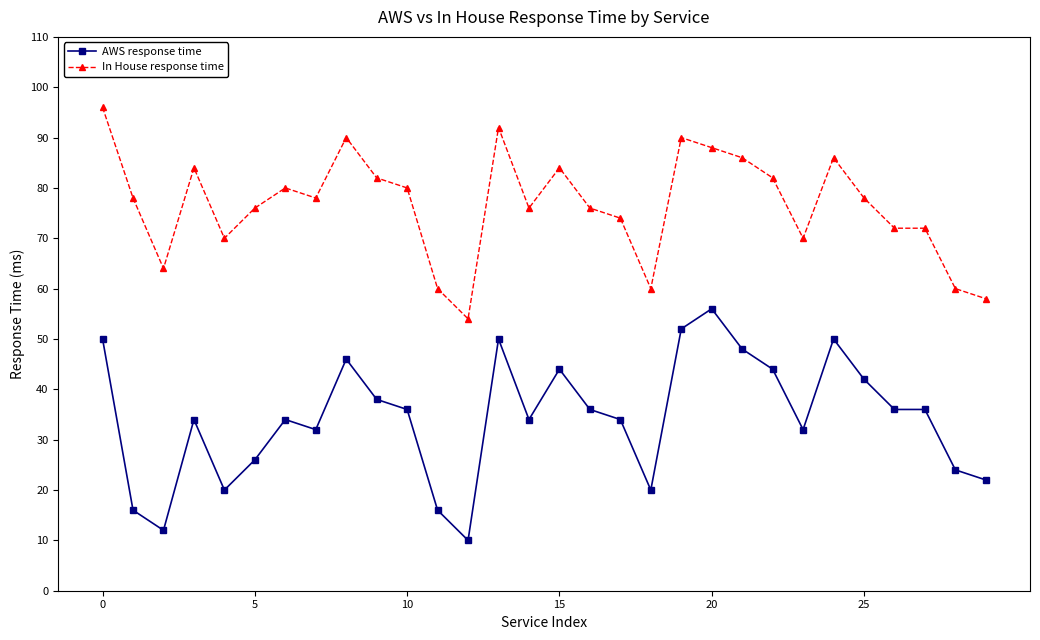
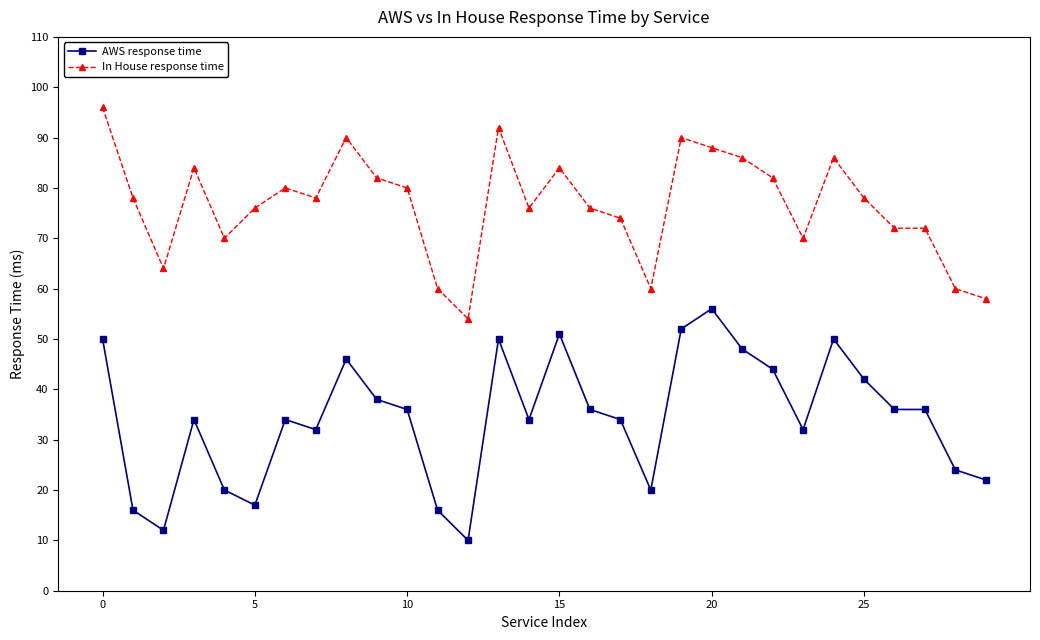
  {
    "AWS response time": {
      "0": 50,
-     "5": 26,
+     "5": 17,
      "10": 36,
-     "15": 44,
+     "15": 51,
      "20": 56,
      "25": 42
    },
    "In House response time": {
      "0": 96,
      "5": 76,
      "10": 80,
      "15": 84,
      "20": 88,
      "25": 78
    }
  }
